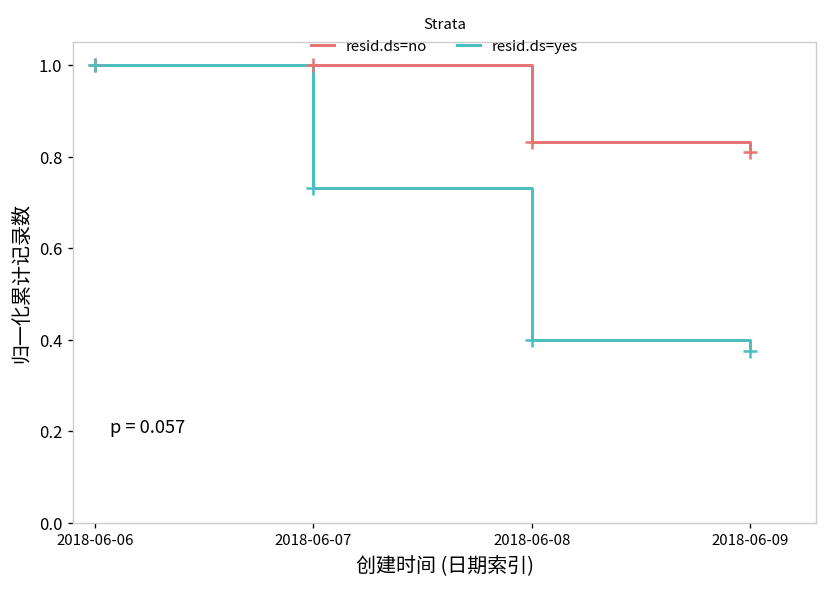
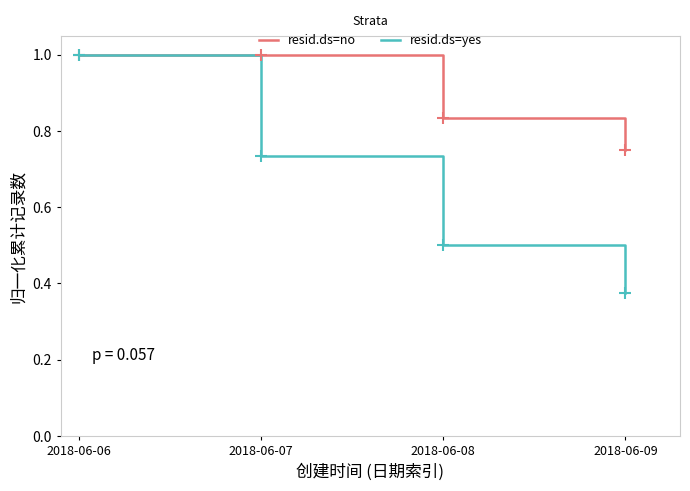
  {
    "resid.ds=no": {
      "2018-06-07": 1.00,
      "2018-06-08": 0.83,
-     "2018-06-09": 0.81
+     "2018-06-09": 0.75
    },
    "resid.ds=yes": {
      "2018-06-07": 0.73,
-     "2018-06-08": 0.4,
+     "2018-06-08": 0.5,
      "2018-06-09": 0.38
    }
  }
